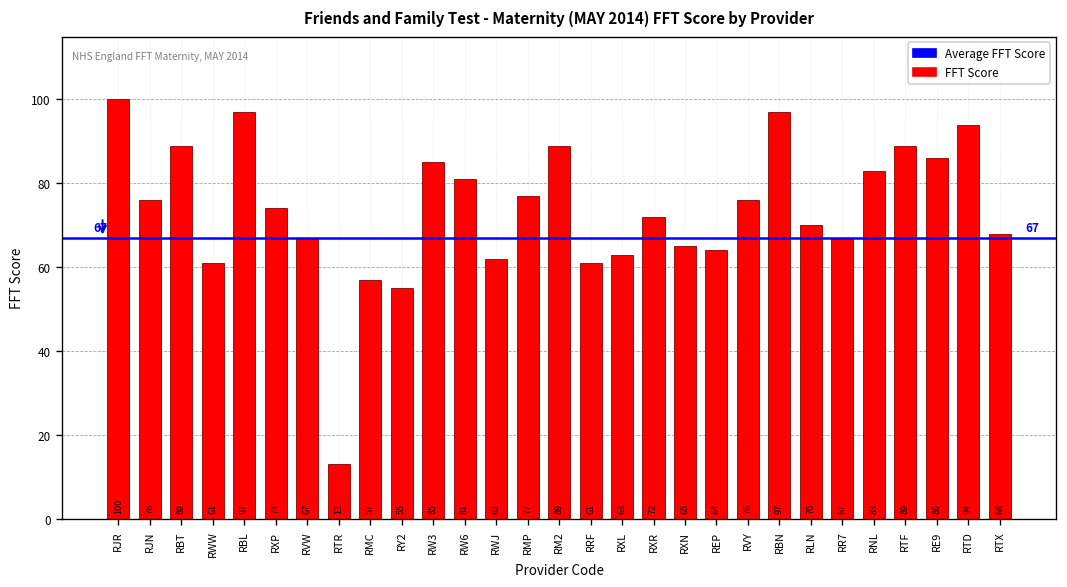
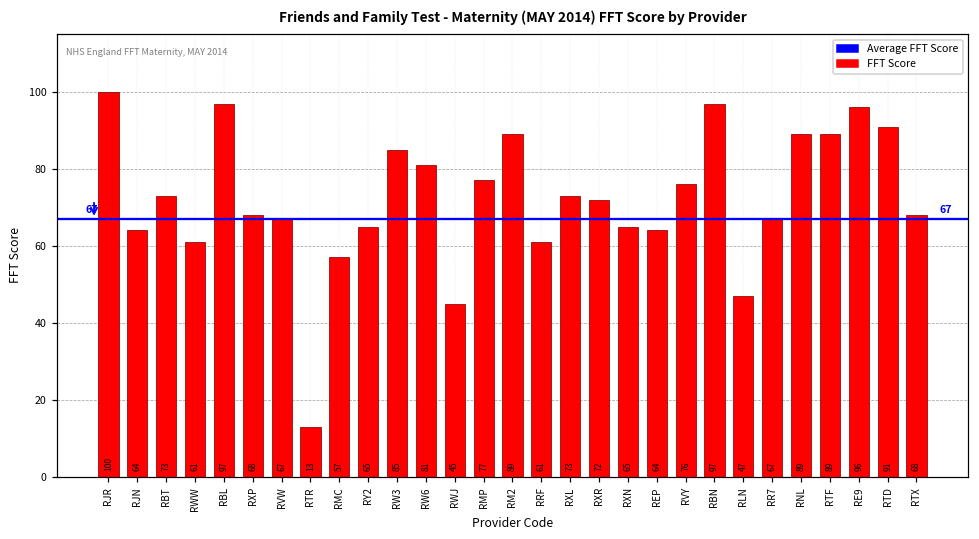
  {
    "RJR": 100,
-   "RJN": 76,
-   "RBT": 89,
+   "RJN": 64,
+   "RBT": 73,
    "RWW": 61,
    "RBL": 97,
-   "RXP": 74,
+   "RXP": 68,
    "RVW": 67,
    "RTR": 13,
    "RMC": 57,
-   "RY2": 55,
+   "RY2": 65,
    "RW3": 85,
    "RW6": 81,
-   "RWJ": 62,
+   "RWJ": 45,
    "RMP": 77,
    "RM2": 89,
    "RRF": 61,
-   "RXL": 63,
+   "RXL": 73,
    "RXR": 72,
    "RXN": 65,
    "REP": 64,
    "RVY": 76,
    "RBN": 97,
-   "RLN": 70,
+   "RLN": 47,
    "RR7": 67,
-   "RNL": 83,
+   "RNL": 89,
    "RTF": 89,
-   "RE9": 86,
-   "RTD": 94,
+   "RE9": 96,
+   "RTD": 91,
    "RTX": 68
  }
